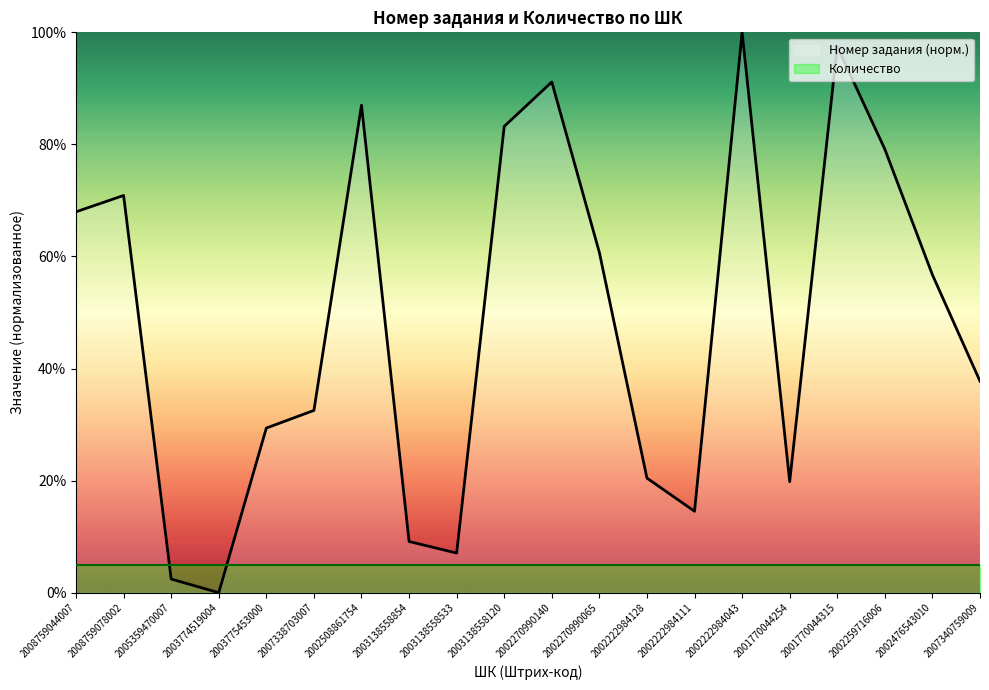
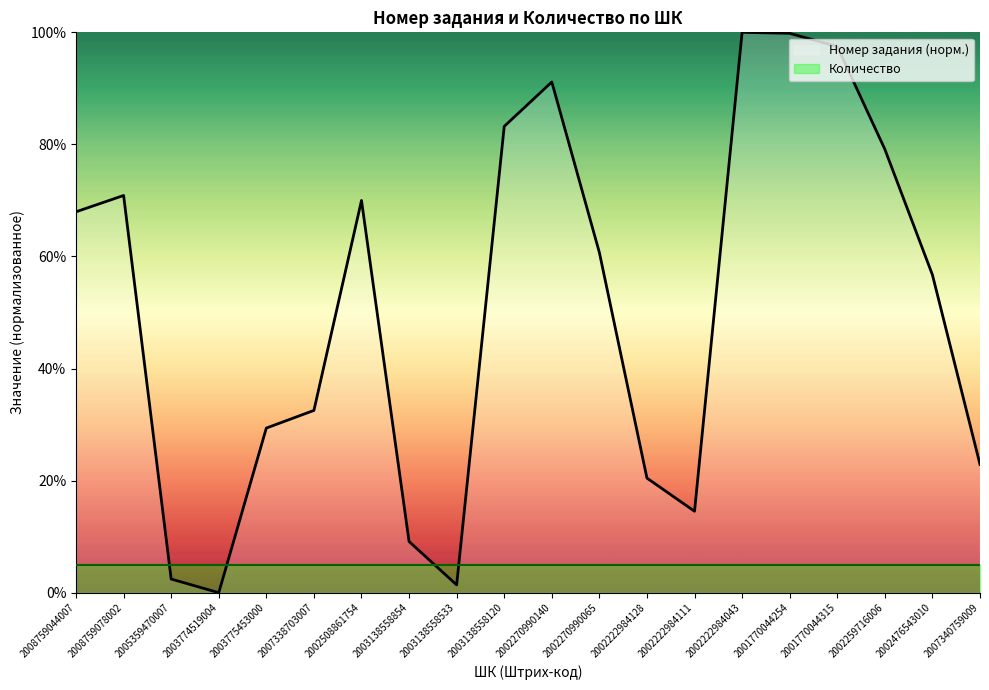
  {
    "Номер задания (норм.)": {
      "2008759044007": "68%",
      "2008759078002": "71%",
      "2005359470007": "2%",
      "2003774519004": "0%",
      "2003775453000": "29%",
      "2007338703007": "33%",
-     "2002508861754": "87%",
+     "2002508861754": "70%",
      "2003138558854": "9%",
-     "2003138558533": "7%",
+     "2003138558533": "1%",
      "2003138558120": "83%",
      "2002270990140": "91%",
      "2002270990065": "61%",
      "2002222984128": "20%",
      "2002222984111": "15%",
      "2002222984043": "100%",
-     "2001770044254": "20%",
+     "2001770044254": "100%",
      "2002259716006": "79%",
      "2002476543010": "57%",
-     "2007340759009": "38%"
+     "2007340759009": "23%"
    },
    "Количество": {
      "2008759044007": "5%",
      "2008759078002": "5%",
      "2005359470007": "5%",
      "2003774519004": "5%",
      "2003775453000": "5%",
      "2007338703007": "5%",
      "2002508861754": "5%",
      "2003138558854": "5%",
      "2003138558533": "5%",
      "2003138558120": "5%",
      "2002270990140": "5%",
      "2002270990065": "5%",
      "2002222984128": "5%",
      "2002222984111": "5%",
      "2002222984043": "5%",
      "2001770044254": "5%",
      "2001770044315": "5%",
      "2002259716006": "5%",
      "2002476543010": "5%",
      "2007340759009": "5%"
    }
  }
